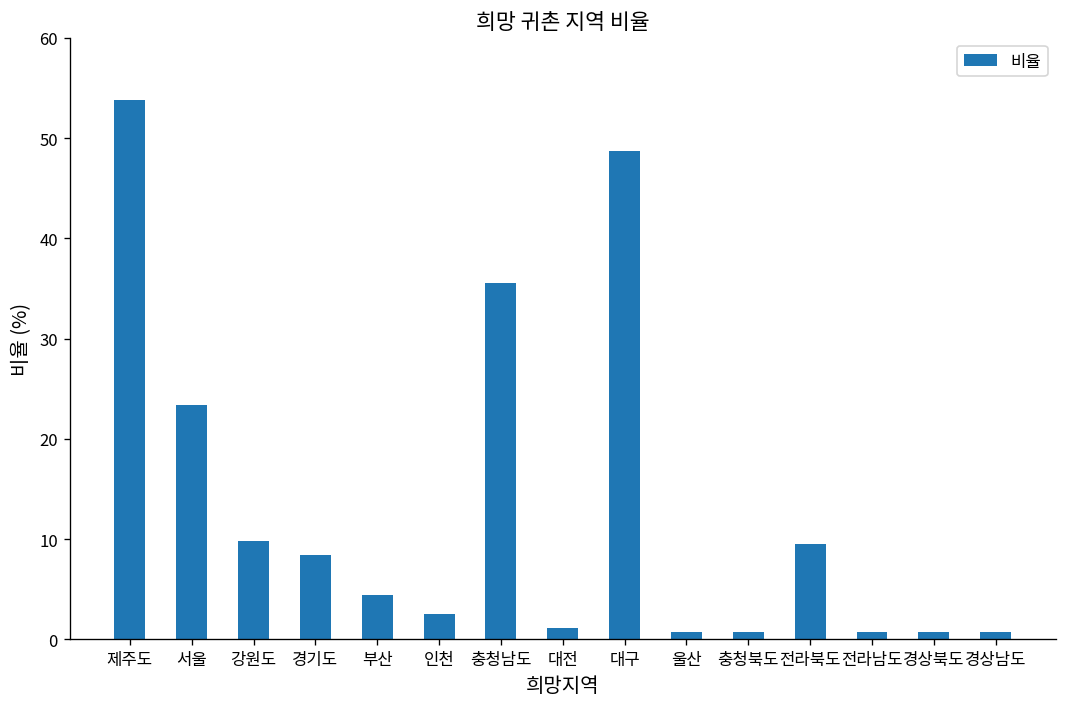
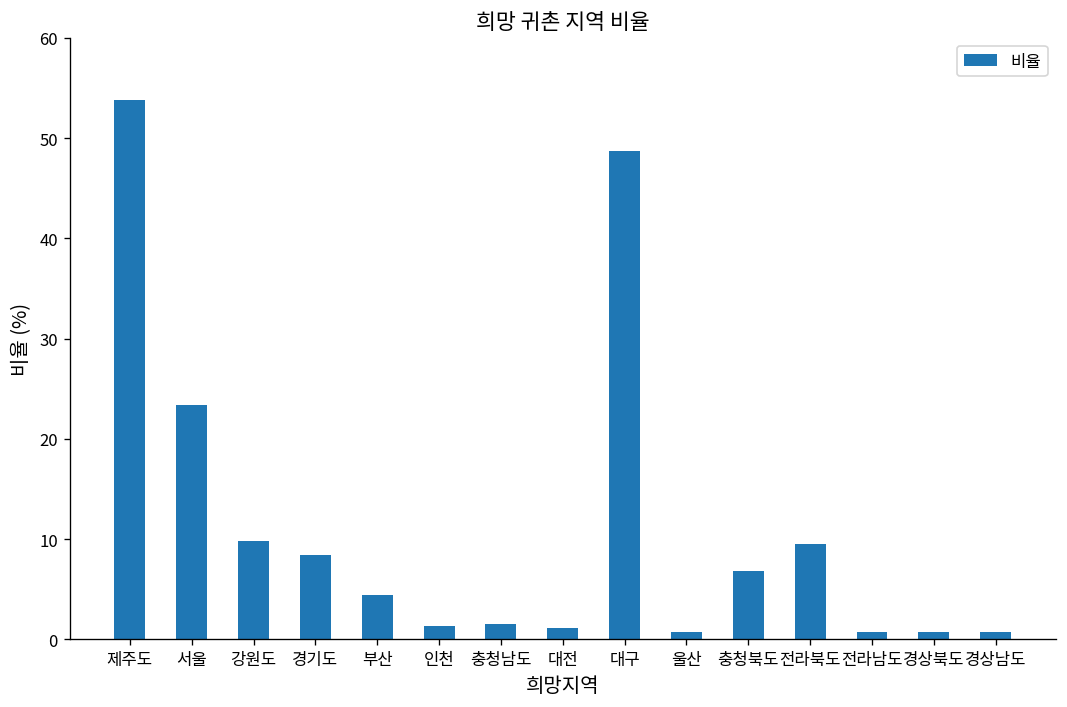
  {
    "제주도": 54,
    "서울": 23,
    "강원도": 10,
    "경기도": 8,
    "부산": 4,
-   "인천": 3,
-   "충청남도": 36,
+   "인천": 1,
+   "충청남도": 2,
    "대전": 1,
    "대구": 49,
    "울산": 1,
-   "충청북도": 1,
+   "충청북도": 7,
    "전라북도": 10,
    "전라남도": 1,
    "경상북도": 1,
    "경상남도": 1
  }
